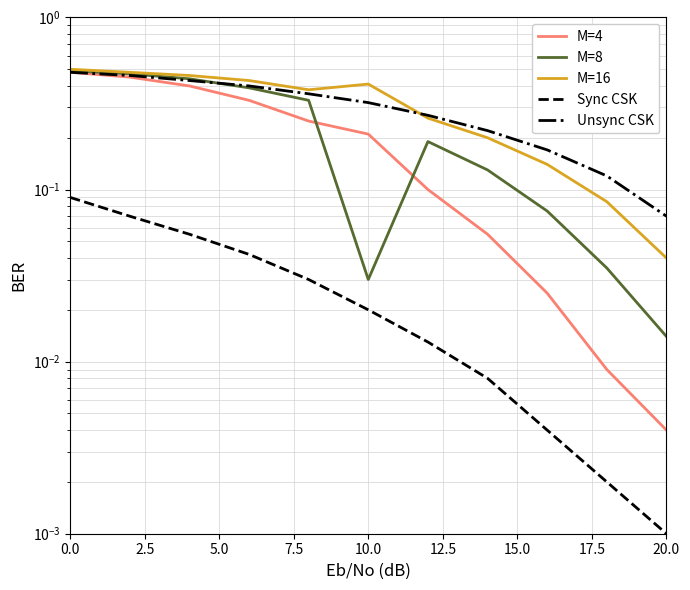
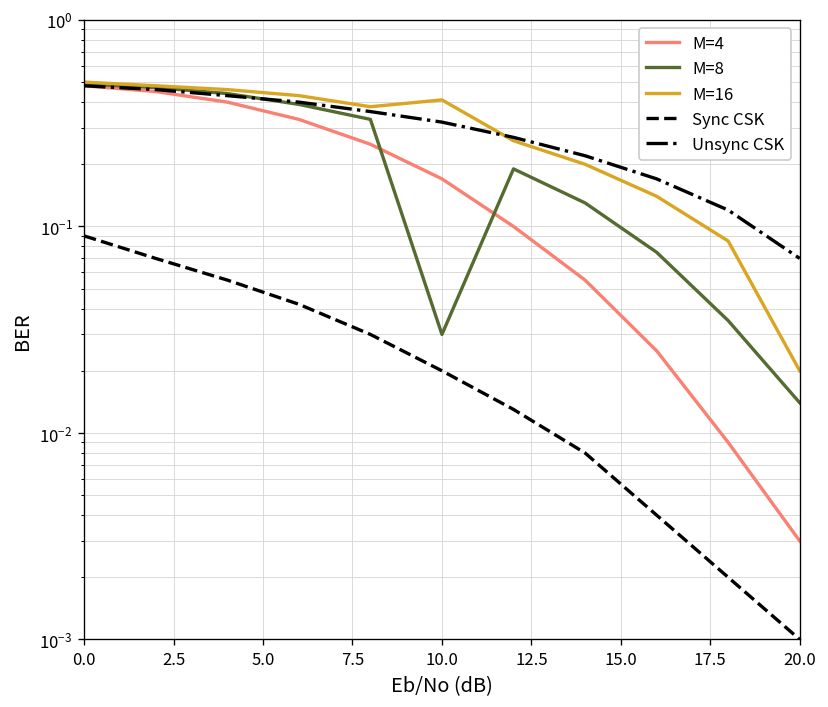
  {
    "M=4": {
-     "10.0": 0.21,
-     "20.0": 0.004
+     "10.0": 0.17,
+     "20.0": 0.003
    },
    "M=8": {
      "10.0": 0.030,
      "20.0": 0.014
    },
    "M=16": {
      "10.0": 0.41,
-     "20.0": 0.04
+     "20.0": 0.02
    }
  }
